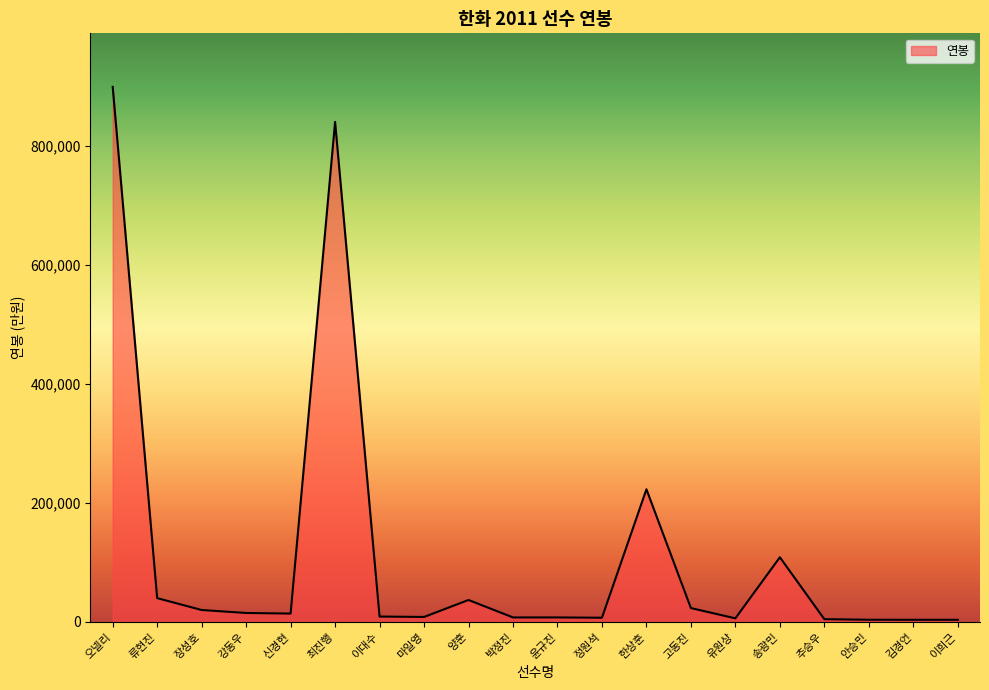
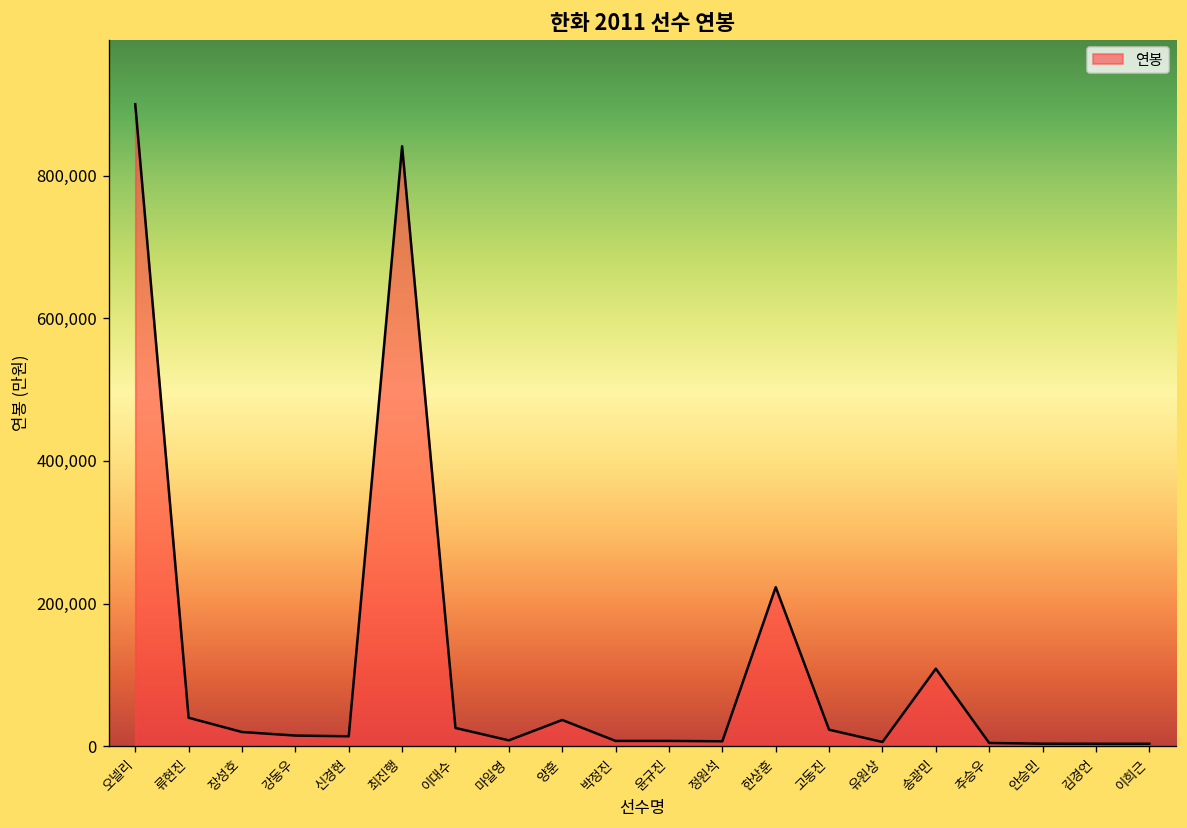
  {
    "오넬리": "900,000",
    "류현진": "40,000",
    "장성호": "20,000",
    "강동우": "20,000",
    "신경현": "10,000",
    "최진행": "840,000",
-   "이대수": "10,000",
+   "이대수": "30,000",
    "마일영": "10,000",
    "양훈": "40,000",
    "박정진": "10,000",
    "윤규진": "10,000",
    "정원석": "10,000",
    "한상훈": "220,000",
    "고동진": "20,000",
    "유원상": "10,000",
    "송광민": "110,000",
    "추승우": "0",
    "안승민": "0",
    "김경언": "0",
    "이희근": "0"
  }
